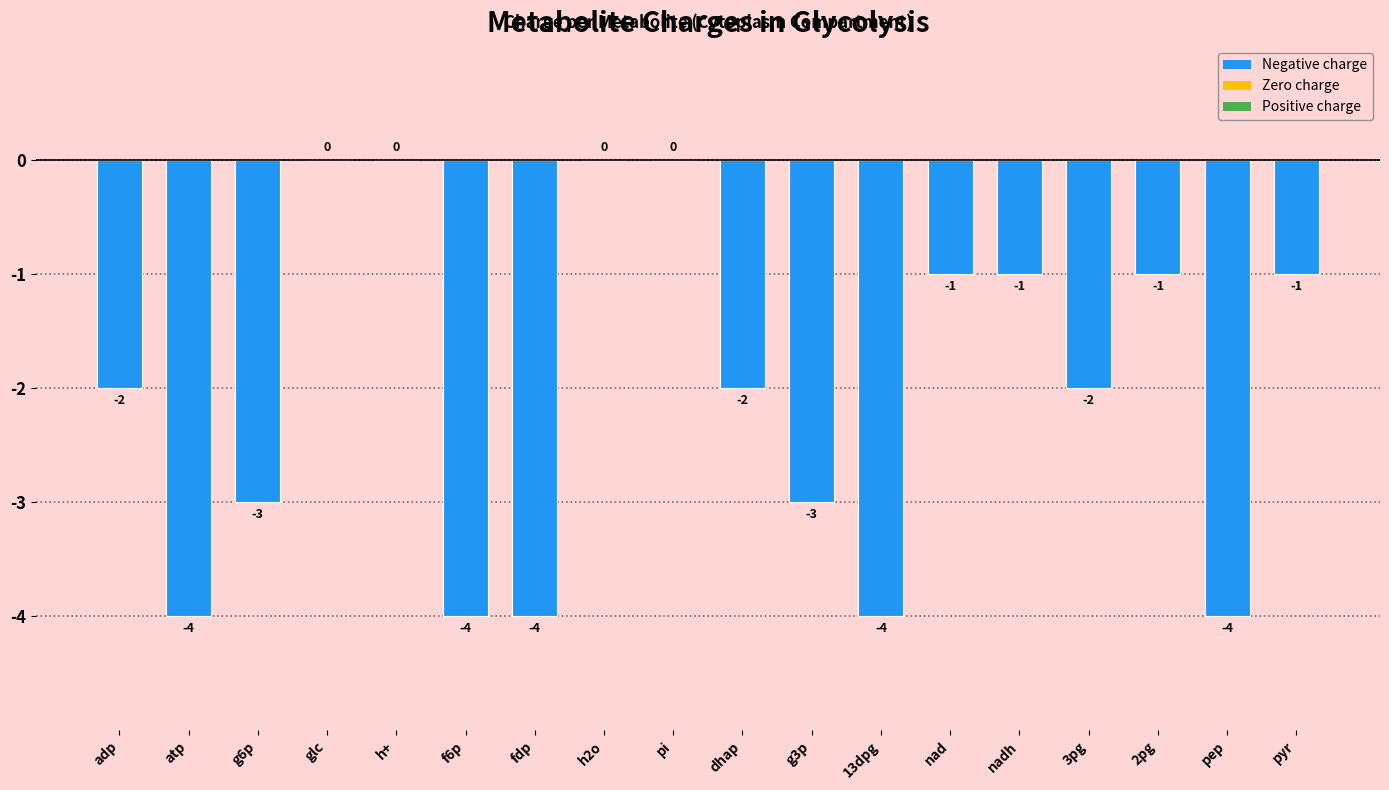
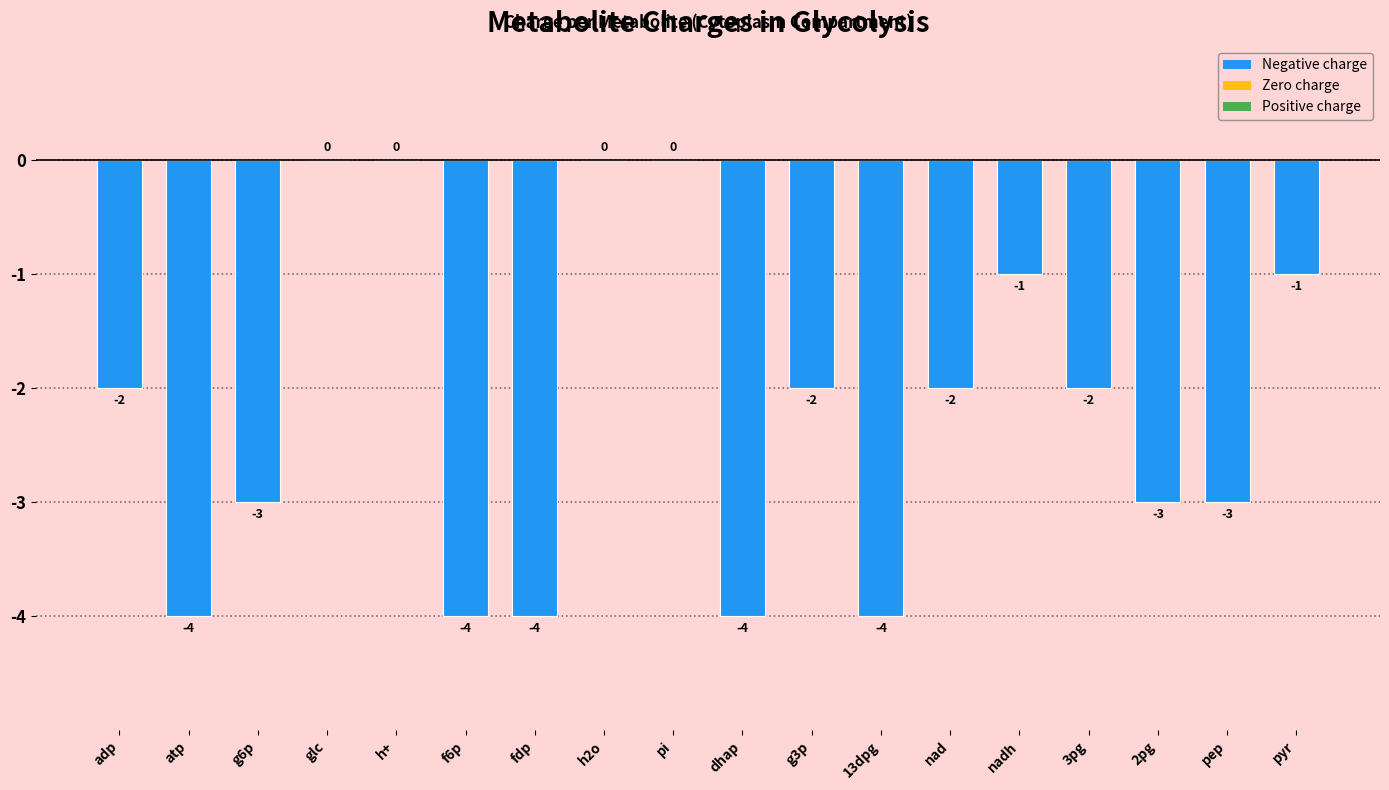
  {
    "adp": -2,
    "atp": -4,
    "g6p": -3,
    "glc": 0,
    "h+": 0,
    "f6p": -4,
    "fdp": -4,
    "h2o": 0,
    "pi": 0,
-   "dhap": -2,
-   "g3p": -3,
+   "dhap": -4,
+   "g3p": -2,
    "13dpg": -4,
-   "nad": -1,
+   "nad": -2,
    "nadh": -1,
    "3pg": -2,
-   "2pg": -1,
-   "pep": -4,
+   "2pg": -3,
+   "pep": -3,
    "pyr": -1
  }
